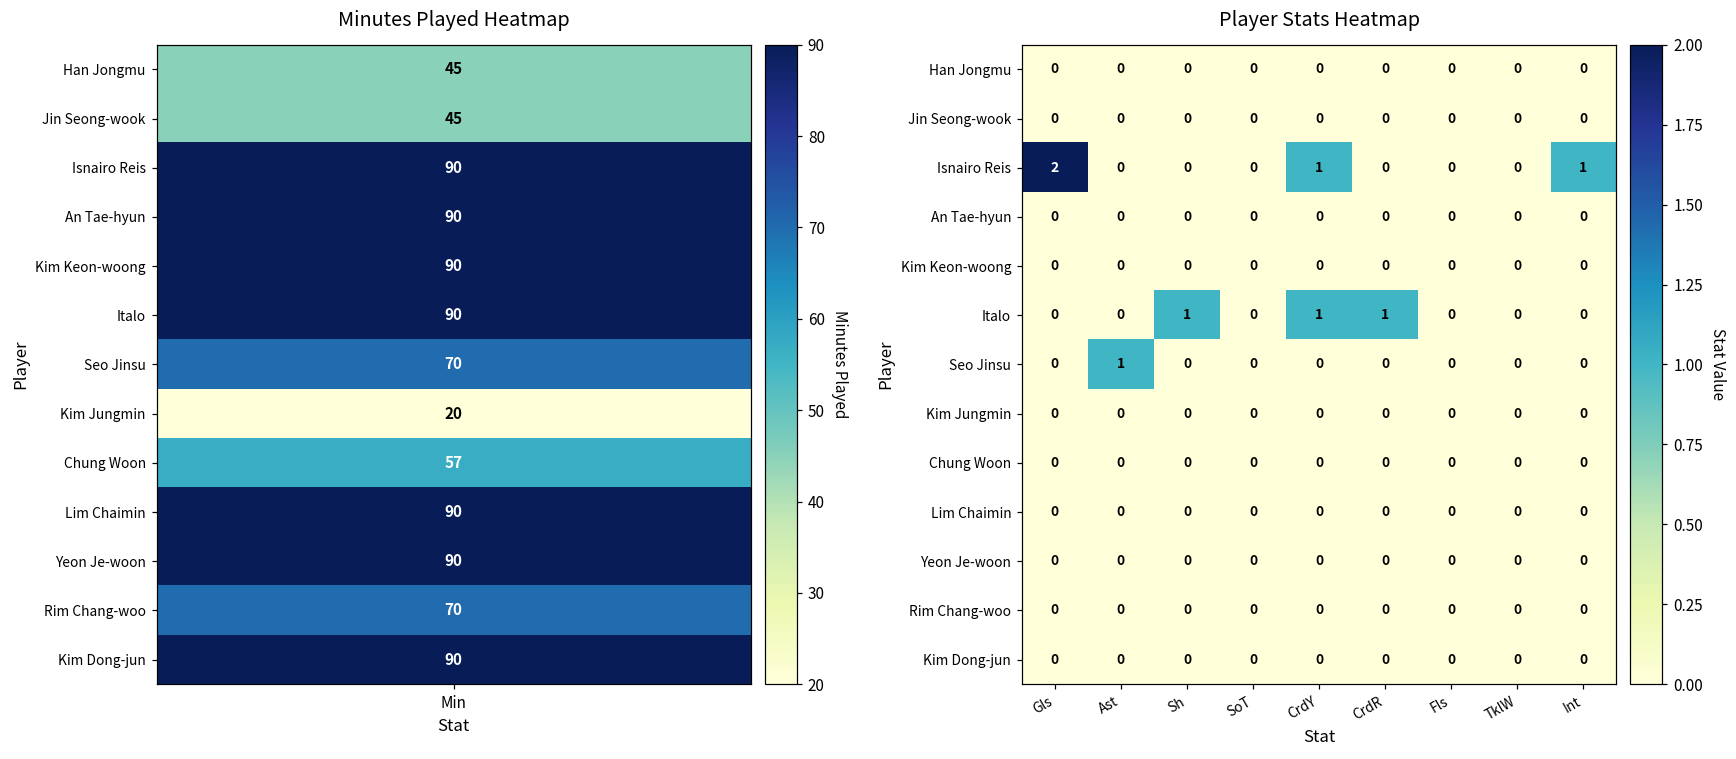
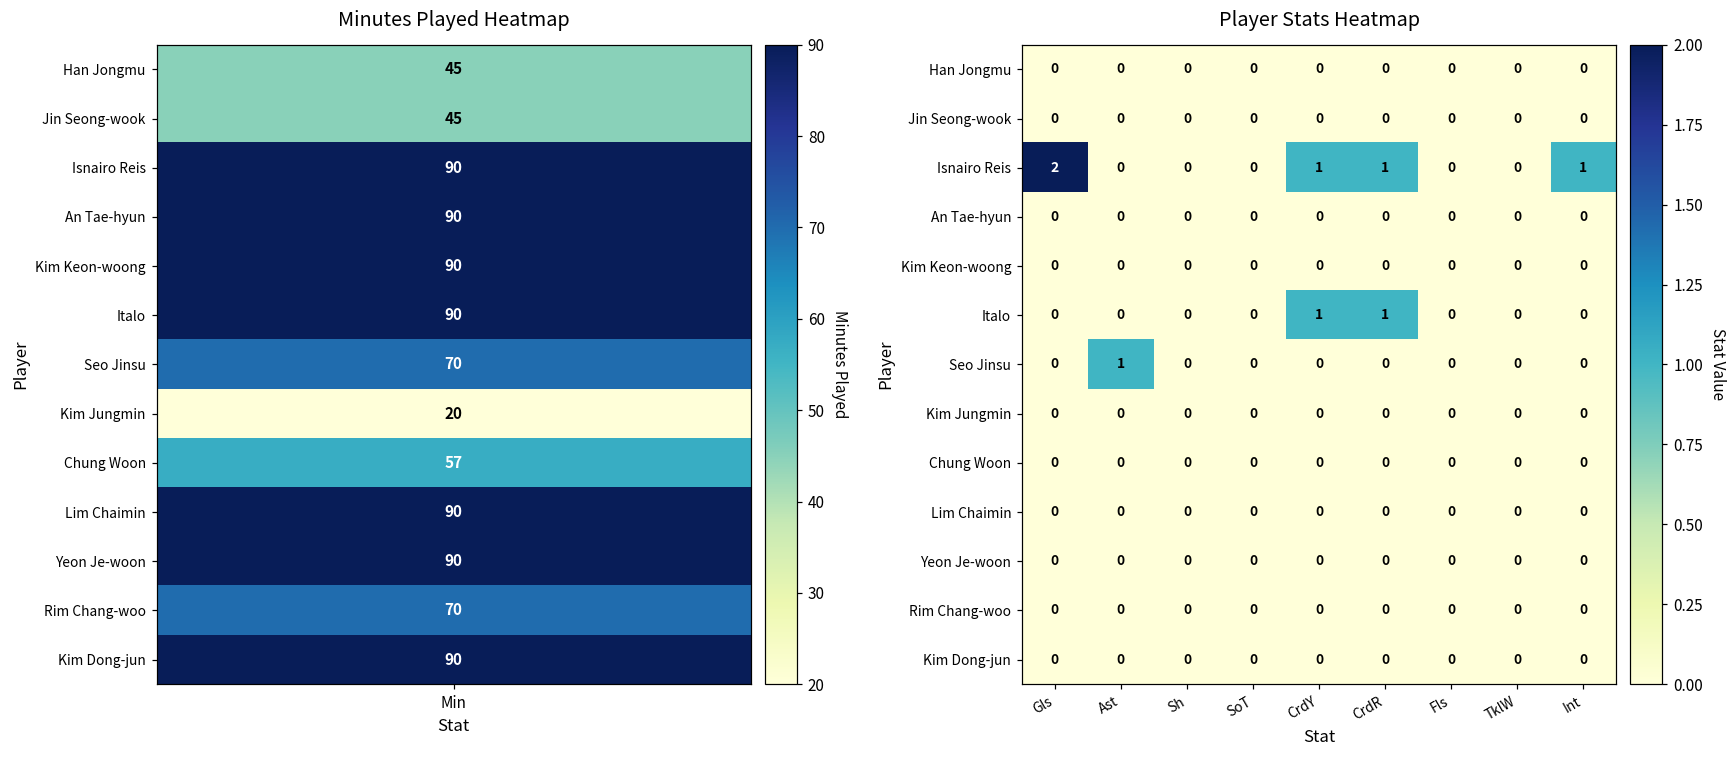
  {
    "Minutes Played Heatmap": {
      "Han Jongmu": {
        "Min": 45
      },
      "Jin Seong-wook": {
        "Min": 45
      },
      "Isnairo Reis": {
        "Min": 90
      },
      "An Tae-hyun": {
        "Min": 90
      },
      "Kim Keon-woong": {
        "Min": 90
      },
      "Italo": {
        "Min": 90
      },
      "Seo Jinsu": {
        "Min": 70
      },
      "Kim Jungmin": {
        "Min": 20
      },
      "Chung Woon": {
        "Min": 57
      },
      "Lim Chaimin": {
        "Min": 90
      },
      "Yeon Je-woon": {
        "Min": 90
      },
      "Rim Chang-woo": {
        "Min": 70
      },
      "Kim Dong-jun": {
        "Min": 90
      }
    },
    "Player Stats Heatmap": {
      "Han Jongmu": {
        "Gls": 0,
        "Ast": 0,
        "Sh": 0,
        "SoT": 0,
        "CrdY": 0,
        "CrdR": 0,
        "Fls": 0,
        "TklW": 0,
        "Int": 0
      },
      "Jin Seong-wook": {
        "Gls": 0,
        "Ast": 0,
        "Sh": 0,
        "SoT": 0,
        "CrdY": 0,
        "CrdR": 0,
        "Fls": 0,
        "TklW": 0,
        "Int": 0
      },
      "Isnairo Reis": {
        "Gls": 2,
        "Ast": 0,
        "Sh": 0,
        "SoT": 0,
        "CrdY": 1,
-       "CrdR": 0,
+       "CrdR": 1,
        "Fls": 0,
        "TklW": 0,
        "Int": 1
      },
      "An Tae-hyun": {
        "Gls": 0,
        "Ast": 0,
        "Sh": 0,
        "SoT": 0,
        "CrdY": 0,
        "CrdR": 0,
        "Fls": 0,
        "TklW": 0,
        "Int": 0
      },
      "Kim Keon-woong": {
        "Gls": 0,
        "Ast": 0,
        "Sh": 0,
        "SoT": 0,
        "CrdY": 0,
        "CrdR": 0,
        "Fls": 0,
        "TklW": 0,
        "Int": 0
      },
      "Italo": {
        "Gls": 0,
        "Ast": 0,
-       "Sh": 1,
+       "Sh": 0,
        "SoT": 0,
        "CrdY": 1,
        "CrdR": 1,
        "Fls": 0,
        "TklW": 0,
        "Int": 0
      },
      "Seo Jinsu": {
        "Gls": 0,
        "Ast": 1,
        "Sh": 0,
        "SoT": 0,
        "CrdY": 0,
        "CrdR": 0,
        "Fls": 0,
        "TklW": 0,
        "Int": 0
      },
      "Kim Jungmin": {
        "Gls": 0,
        "Ast": 0,
        "Sh": 0,
        "SoT": 0,
        "CrdY": 0,
        "CrdR": 0,
        "Fls": 0,
        "TklW": 0,
        "Int": 0
      },
      "Chung Woon": {
        "Gls": 0,
        "Ast": 0,
        "Sh": 0,
        "SoT": 0,
        "CrdY": 0,
        "CrdR": 0,
        "Fls": 0,
        "TklW": 0,
        "Int": 0
      },
      "Lim Chaimin": {
        "Gls": 0,
        "Ast": 0,
        "Sh": 0,
        "SoT": 0,
        "CrdY": 0,
        "CrdR": 0,
        "Fls": 0,
        "TklW": 0,
        "Int": 0
      },
      "Yeon Je-woon": {
        "Gls": 0,
        "Ast": 0,
        "Sh": 0,
        "SoT": 0,
        "CrdY": 0,
        "CrdR": 0,
        "Fls": 0,
        "TklW": 0,
        "Int": 0
      },
      "Rim Chang-woo": {
        "Gls": 0,
        "Ast": 0,
        "Sh": 0,
        "SoT": 0,
        "CrdY": 0,
        "CrdR": 0,
        "Fls": 0,
        "TklW": 0,
        "Int": 0
      },
      "Kim Dong-jun": {
        "Gls": 0,
        "Ast": 0,
        "Sh": 0,
        "SoT": 0,
        "CrdY": 0,
        "CrdR": 0,
        "Fls": 0,
        "TklW": 0,
        "Int": 0
      }
    }
  }
